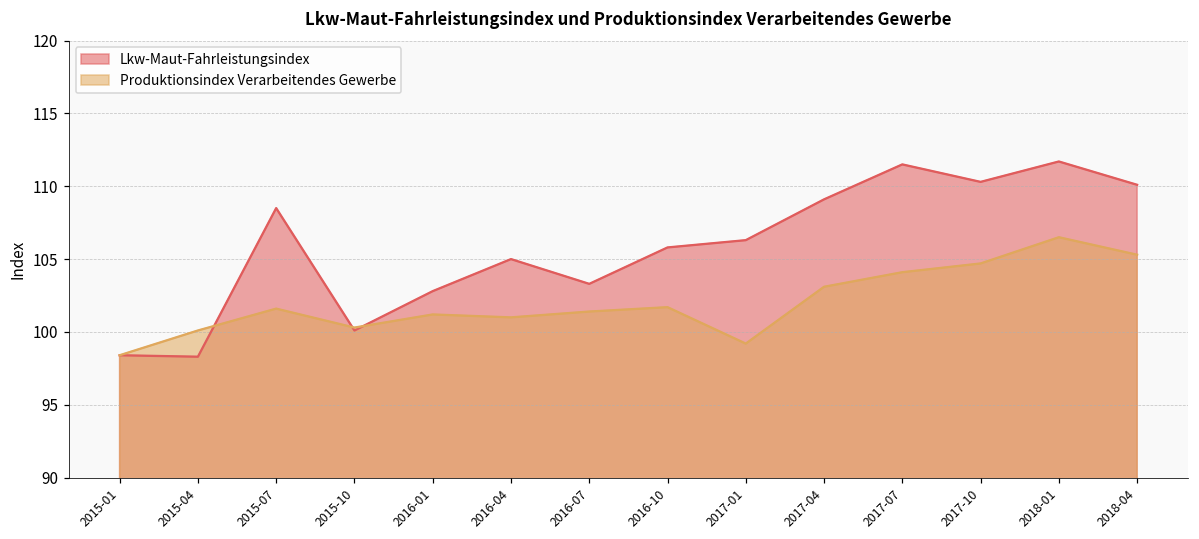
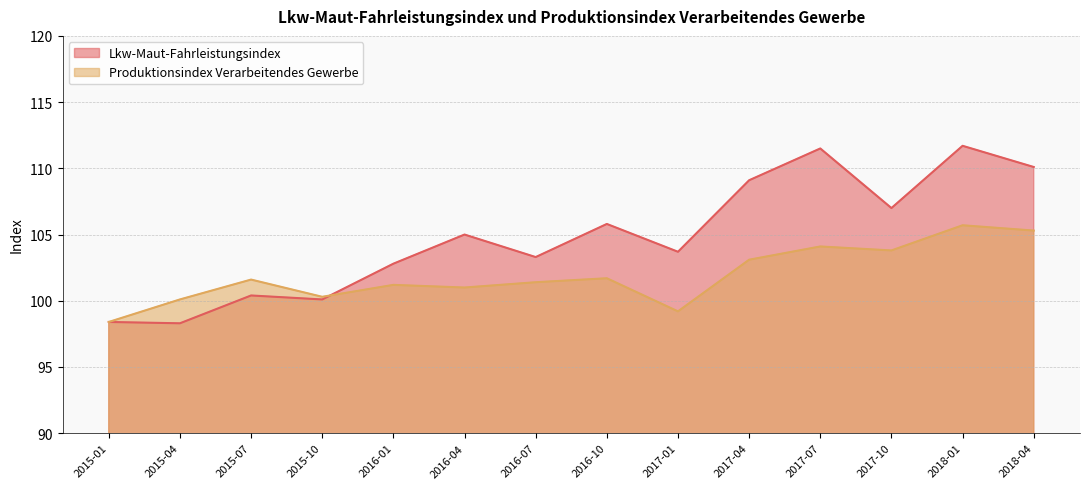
  {
    "Lkw-Maut-Fahrleistungsindex": {
      "2015-04": 98.3,
-     "2015-07": 108.5,
+     "2015-07": 100.4,
      "2015-10": 100.1,
      "2016-01": 102.8,
      "2016-04": 105.0,
      "2016-07": 103.3,
      "2016-10": 105.8,
-     "2017-01": 106.3,
+     "2017-01": 103.7,
      "2017-04": 109.1,
      "2017-07": 111.5,
-     "2017-10": 110.3,
+     "2017-10": 107.0,
      "2018-01": 111.7,
      "2018-04": 110.1
    },
    "Produktionsindex Verarbeitendes Gewerbe": {
      "2015-04": 100.1,
      "2015-07": 101.6,
      "2015-10": 100.3,
      "2016-01": 101.2,
      "2016-04": 101.0,
      "2016-07": 101.4,
      "2016-10": 101.7,
      "2017-01": 99.2,
      "2017-04": 103.1,
      "2017-07": 104.1,
-     "2017-10": 104.7,
-     "2018-01": 106.5,
+     "2017-10": 103.8,
+     "2018-01": 105.7,
      "2018-04": 105.3
    }
  }
